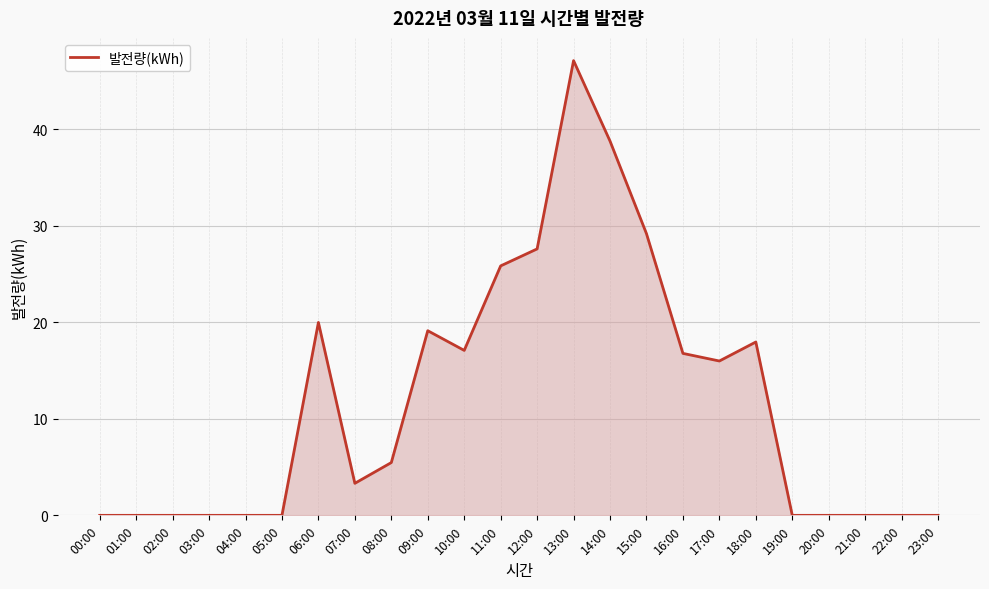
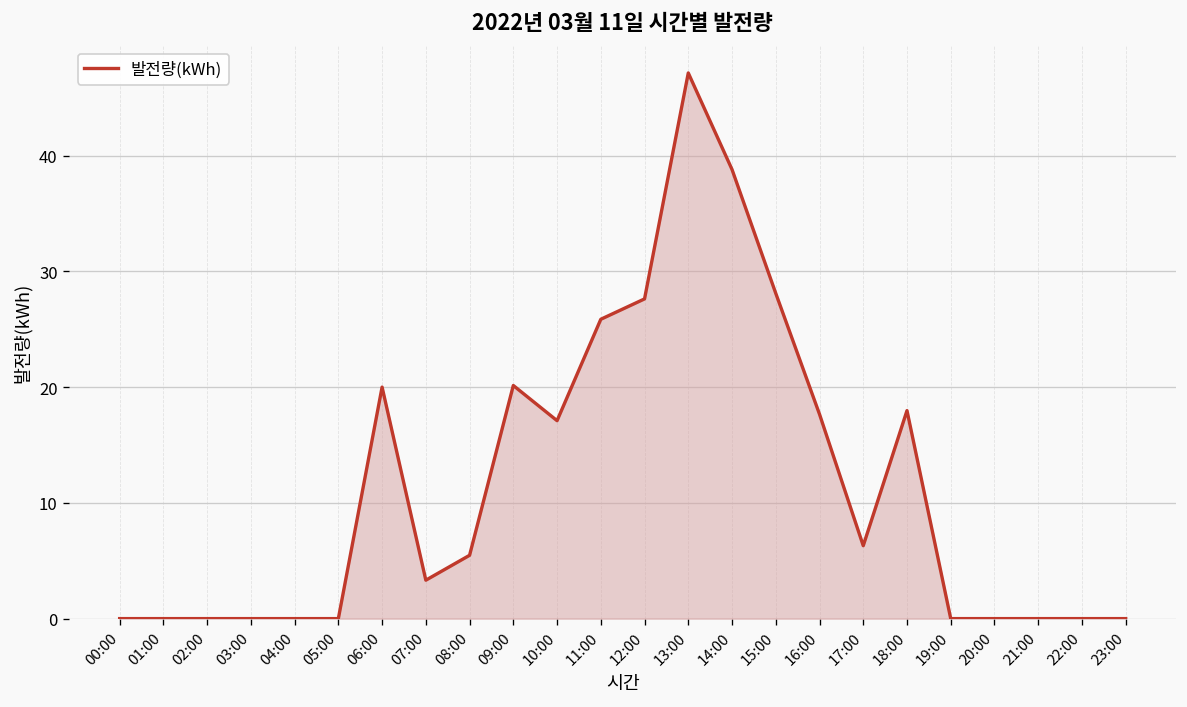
  {
    "00:00": 0,
    "01:00": 0,
    "02:00": 0,
    "03:00": 0,
    "04:00": 0,
    "05:00": 0,
    "06:00": 20,
    "07:00": 3,
    "08:00": 5,
-   "09:00": 19,
+   "09:00": 20,
    "10:00": 17,
    "11:00": 26,
    "12:00": 28,
    "13:00": 47,
    "14:00": 39,
-   "15:00": 29,
-   "16:00": 17,
-   "17:00": 16,
+   "15:00": 28,
+   "16:00": 18,
+   "17:00": 6,
    "18:00": 18,
    "19:00": 0,
    "20:00": 0,
    "21:00": 0,
    "22:00": 0,
    "23:00": 0
  }
